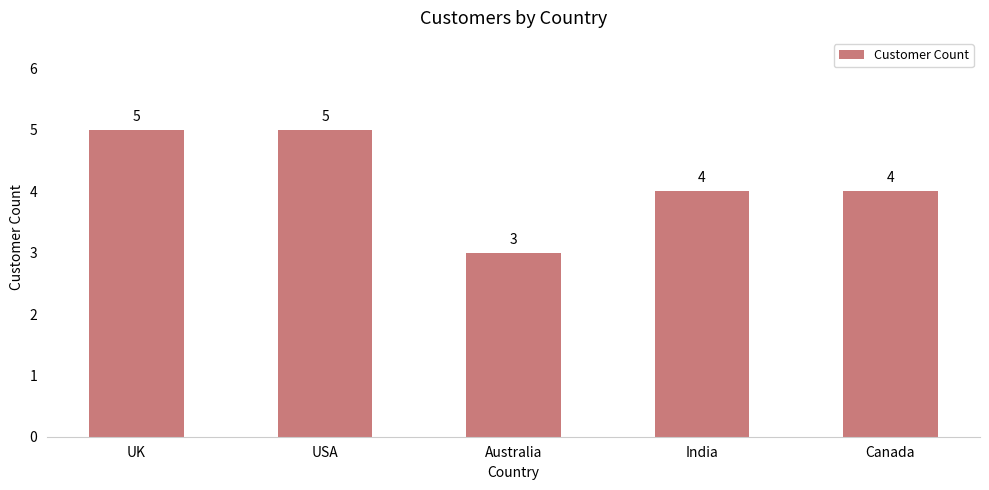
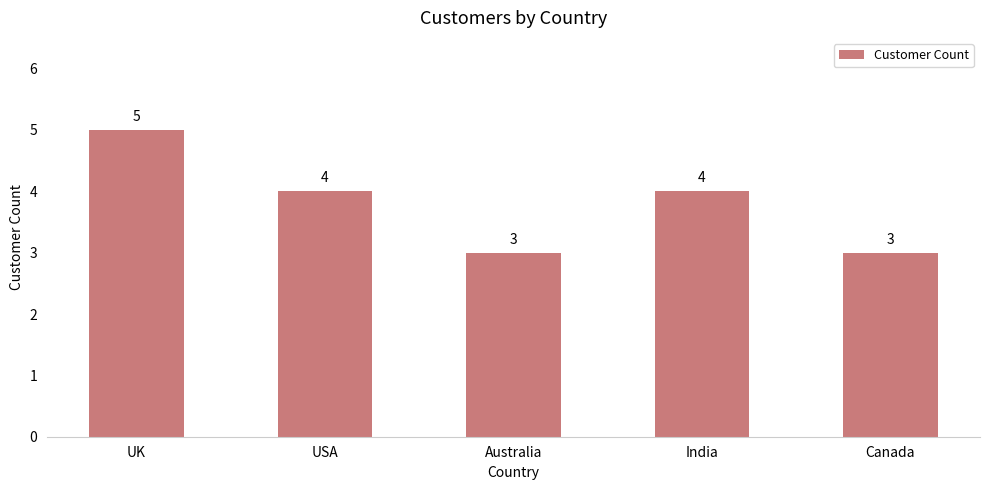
  {
    "UK": 5,
-   "USA": 5,
+   "USA": 4,
    "Australia": 3,
    "India": 4,
-   "Canada": 4
+   "Canada": 3
  }
